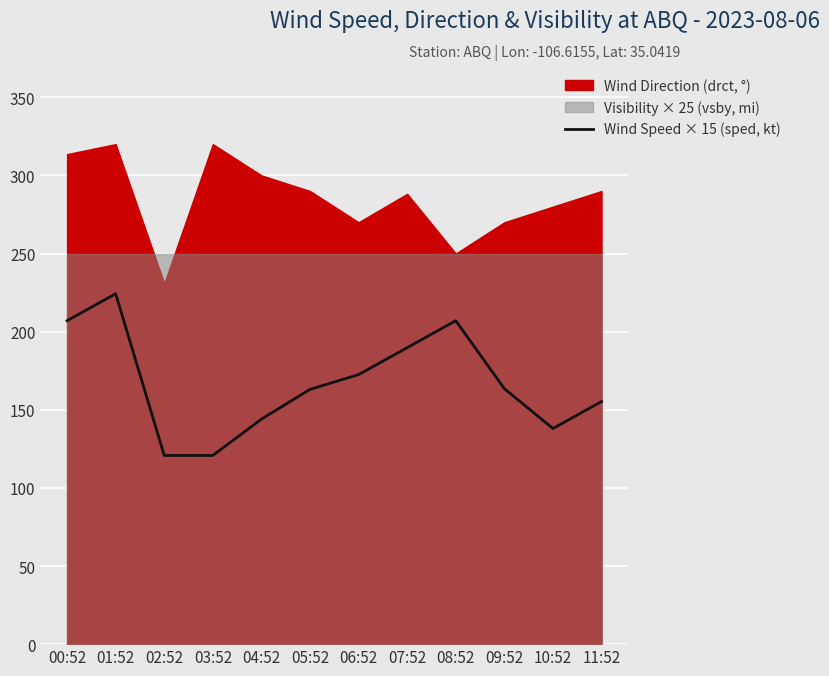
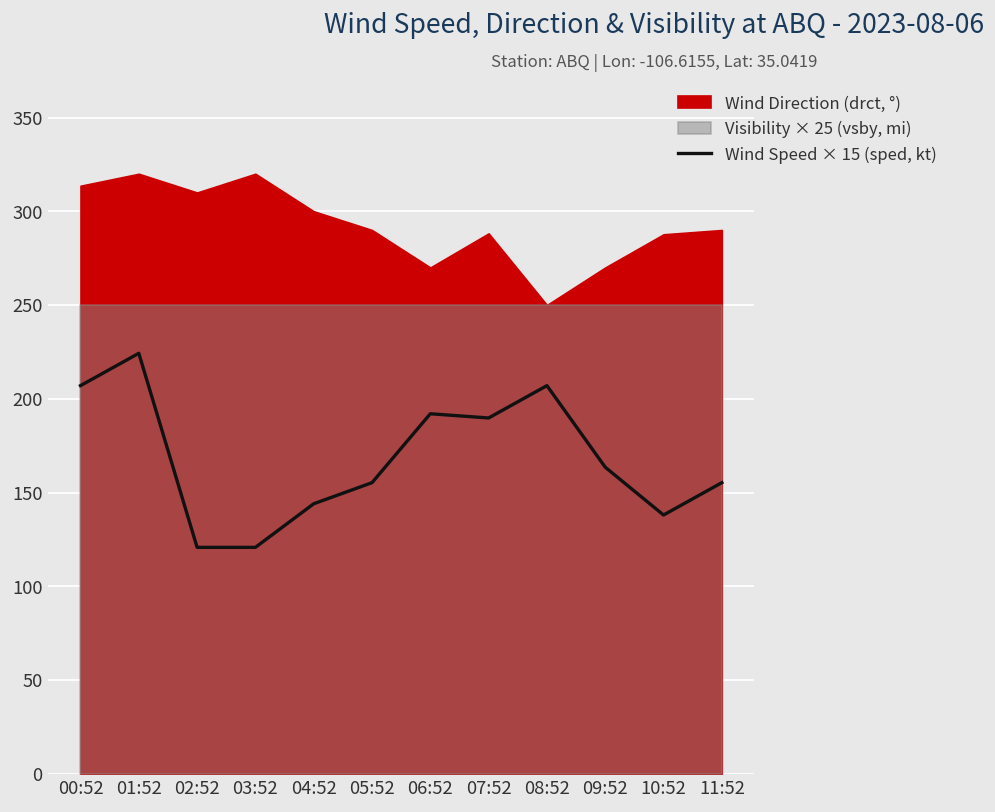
  {
    "Wind Speed × 15 (sped, kt)": {
      "00:52": 207,
      "01:52": 224,
      "02:52": 121,
      "03:52": 121,
      "04:52": 144,
-     "05:52": 163,
-     "06:52": 173,
+     "05:52": 155,
+     "06:52": 192,
      "07:52": 190,
      "08:52": 207,
      "09:52": 164,
      "10:52": 138,
      "11:52": 155
    },
    "Wind Direction (drct, °)": {
      "00:52": 314,
      "01:52": 320,
-     "02:52": 231,
+     "02:52": 310,
      "03:52": 320,
      "04:52": 300,
      "05:52": 290,
      "06:52": 270,
      "07:52": 288,
      "09:52": 270,
-     "10:52": 280,
+     "10:52": 288,
      "11:52": 290
    },
    "Visibility × 25 (vsby, mi)": {
      "00:52": 250,
      "01:52": 250,
      "02:52": 250,
      "03:52": 250,
      "04:52": 250,
      "05:52": 250,
      "06:52": 250,
      "07:52": 250,
      "09:52": 250,
      "10:52": 250,
      "11:52": 250
    }
  }
